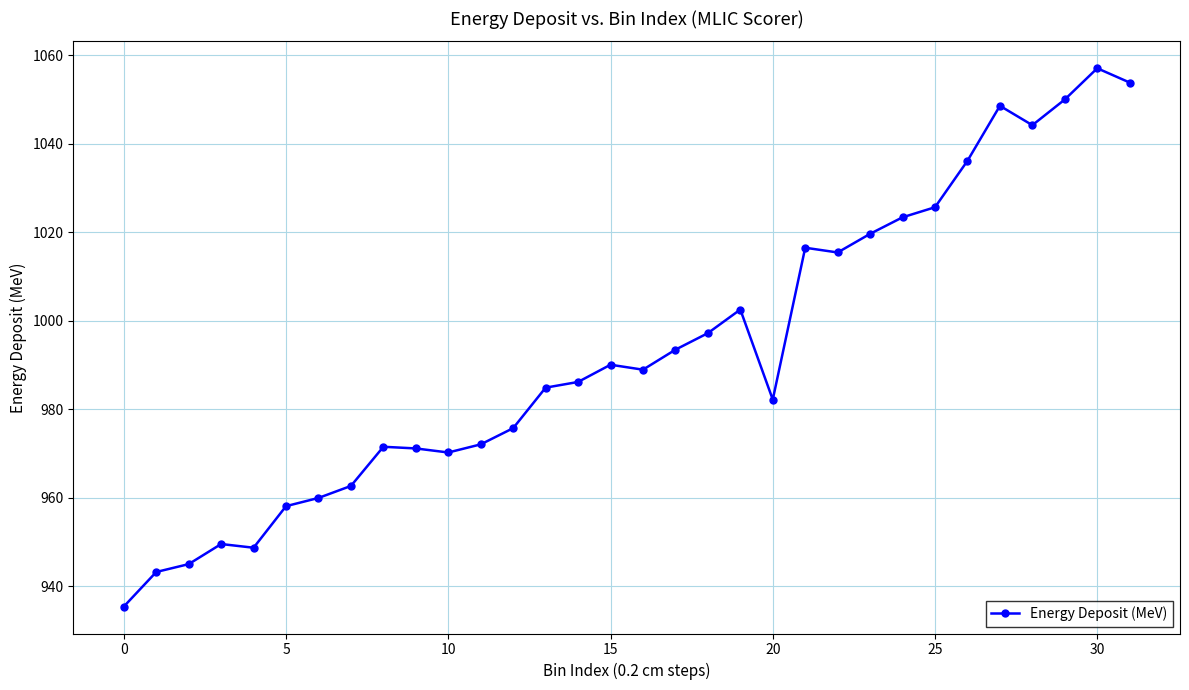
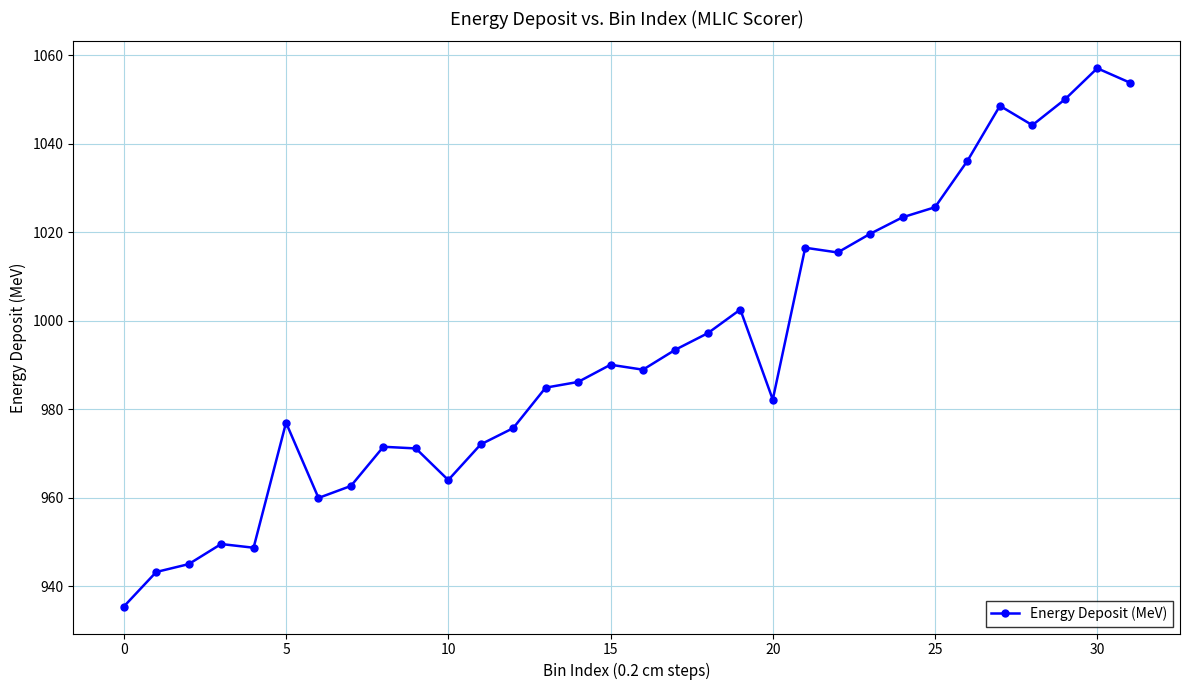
  {
    "0": 935,
-   "5": 958,
-   "10": 970,
+   "5": 977,
+   "10": 964,
    "15": 990,
    "20": 982,
    "25": 1026,
    "30": 1057
  }
